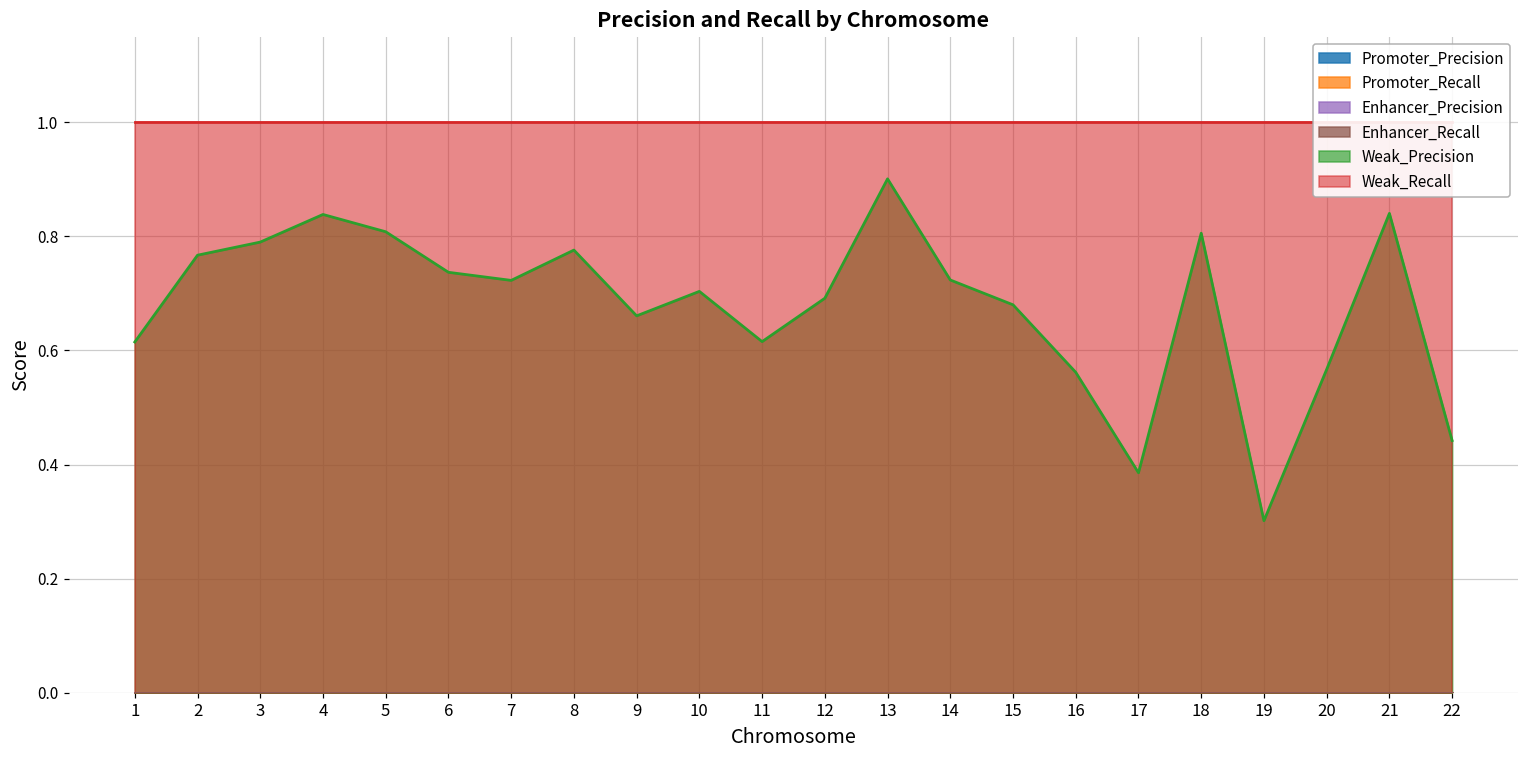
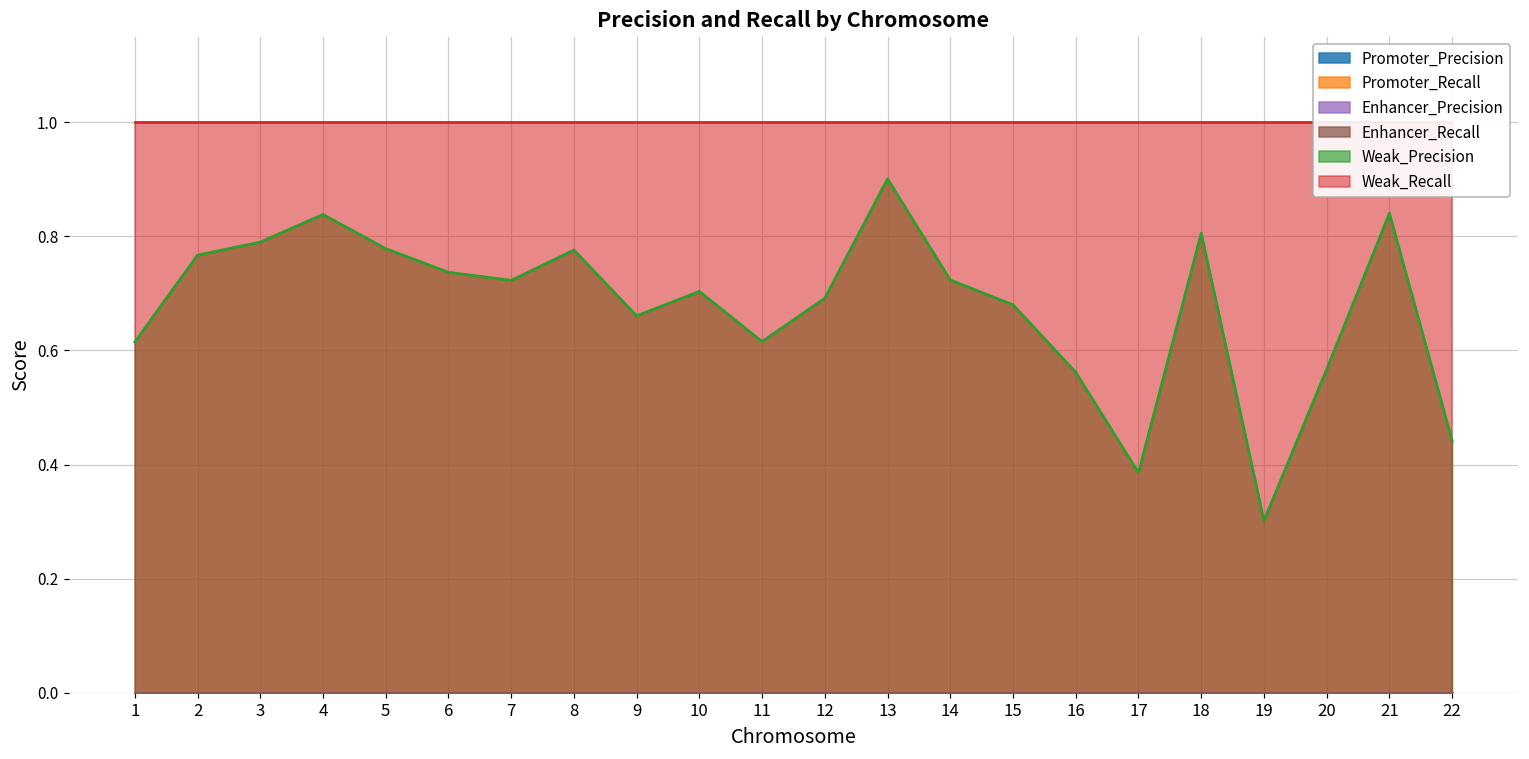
  {
    "Enhancer_Recall": {
      "1": 0.00,
      "2": 0.00,
      "3": 0.00,
      "4": 0.00,
      "5": 0.00,
      "6": 0.00,
      "7": 0.00,
      "8": 0.00,
      "9": 0.00,
      "10": 0.00,
      "11": 0.00,
      "12": 0.00,
      "13": 0.00,
      "14": 0.00,
      "15": 0.00,
      "16": 0.00,
      "17": 0.00,
      "18": 0.00,
      "19": 0.00,
      "20": 0.00,
      "21": 0.00,
      "22": 0.00
    },
    "Weak_Precision": {
      "1": 0.61,
      "2": 0.77,
      "3": 0.79,
      "4": 0.84,
-     "5": 0.81,
+     "5": 0.78,
      "6": 0.74,
      "7": 0.72,
      "8": 0.78,
      "9": 0.66,
      "10": 0.70,
      "11": 0.62,
      "12": 0.69,
      "13": 0.90,
      "14": 0.72,
      "15": 0.68,
      "16": 0.56,
      "17": 0.39,
      "18": 0.81,
      "19": 0.30,
      "20": 0.57,
      "21": 0.84,
      "22": 0.44
    },
    "Weak_Recall": {
      "1": 1.00,
      "2": 1.00,
      "3": 1.00,
      "4": 1.00,
      "5": 1.00,
      "6": 1.00,
      "7": 1.00,
      "8": 1.00,
      "9": 1.00,
      "10": 1.00,
      "11": 1.00,
      "12": 1.00,
      "13": 1.00,
      "14": 1.00,
      "15": 1.00,
      "16": 1.00,
      "17": 1.00,
      "18": 1.00,
      "19": 1.00
    }
  }
